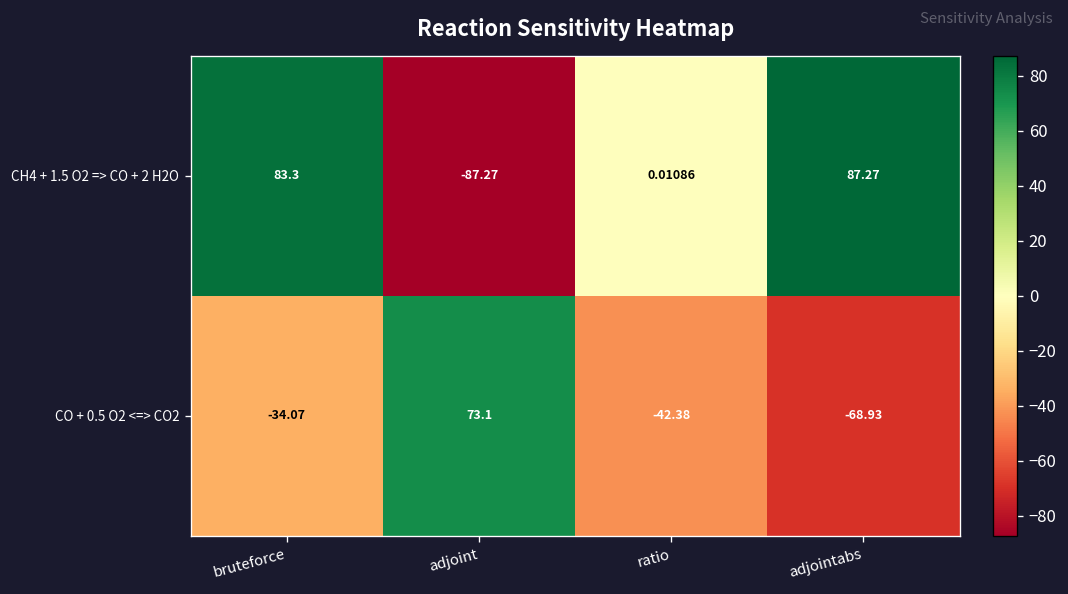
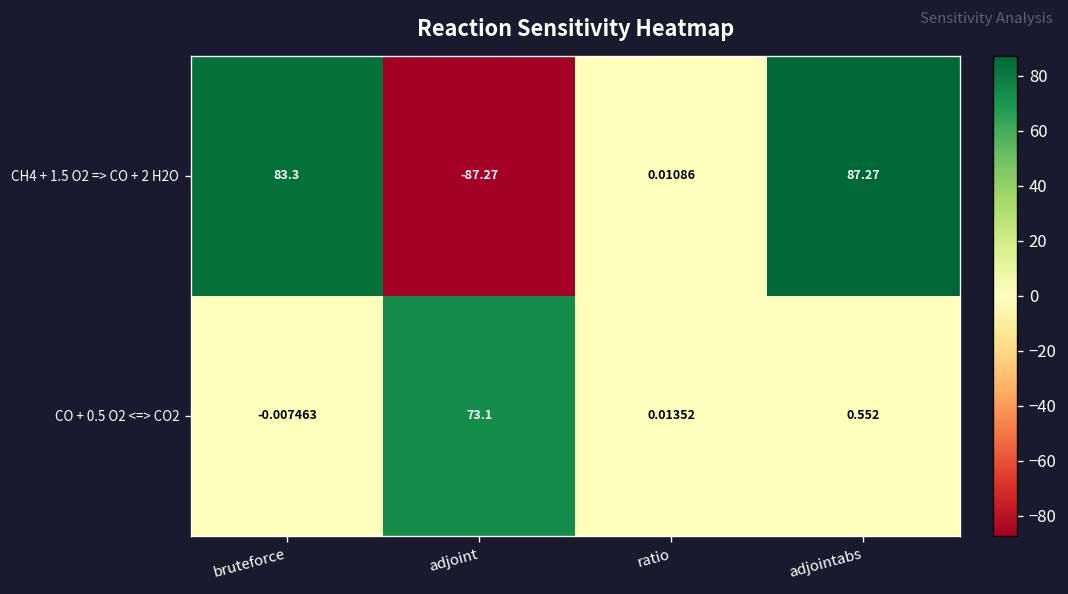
  {
    "CH4 + 1.5 O2 => CO + 2 H2O": {
      "bruteforce": 83.3,
      "adjoint": -87.27,
      "ratio": 0.01086,
      "adjointabs": 87.27
    },
    "CO + 0.5 O2 <=> CO2": {
-     "bruteforce": -34.07,
+     "bruteforce": -0.007463,
      "adjoint": 73.1,
-     "ratio": -42.38,
-     "adjointabs": -68.93
+     "ratio": 0.01352,
+     "adjointabs": 0.552
    }
  }
